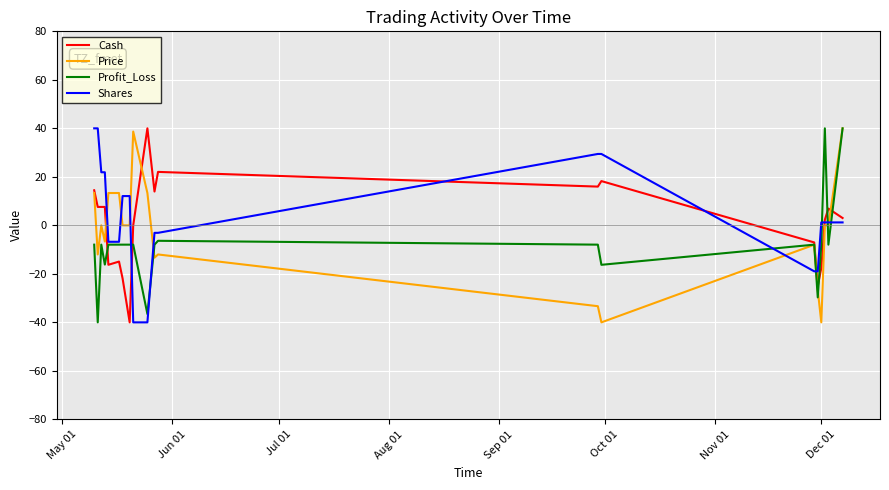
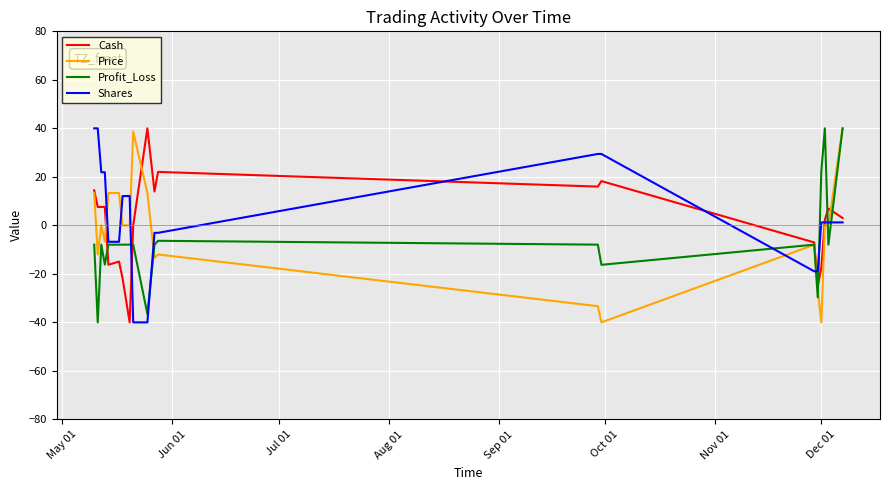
  {
    "Cash": {
      "Dec 01": -18
    },
    "Price": {
      "Dec 01": -40
    },
    "Profit_Loss": {
-     "Dec 01": -8
+     "Dec 01": 22
    },
    "Shares": {
      "Dec 01": 1
    }
  }
